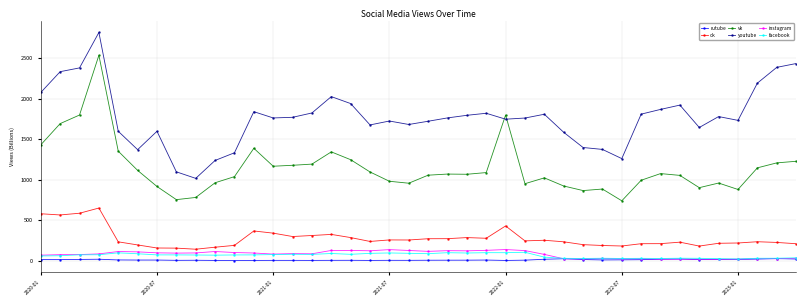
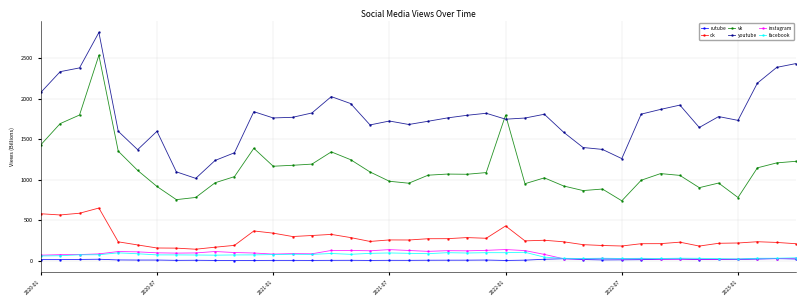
  {
    "rutube": {
      "2020-01": 0,
      "2020-07": 0,
      "2021-01": 0,
      "2021-07": 0,
      "2022-01": 0
    },
    "ok": {
      "2020-01": 600,
      "2020-07": 200,
      "2021-01": 300,
      "2021-07": 300,
      "2022-01": 400,
      "2022-07": 200,
      "2023-01": 200
    },
    "vk": {
      "2020-01": 1400,
      "2020-07": 900,
      "2021-01": 1200,
      "2021-07": 1000,
      "2022-01": 1800,
      "2022-07": 700,
-     "2023-01": 900
+     "2023-01": 800
    },
    "youtube": {
      "2020-01": 2100,
      "2020-07": 1600,
      "2021-01": 1800,
      "2021-07": 1700,
      "2022-01": 1700,
      "2022-07": 1300,
      "2023-01": 1700
    },
    "instagram": {
      "2021-07": 100,
      "2022-01": 100
    },
    "facebook": {
      "2021-07": 100,
      "2022-01": 100
    }
  }
